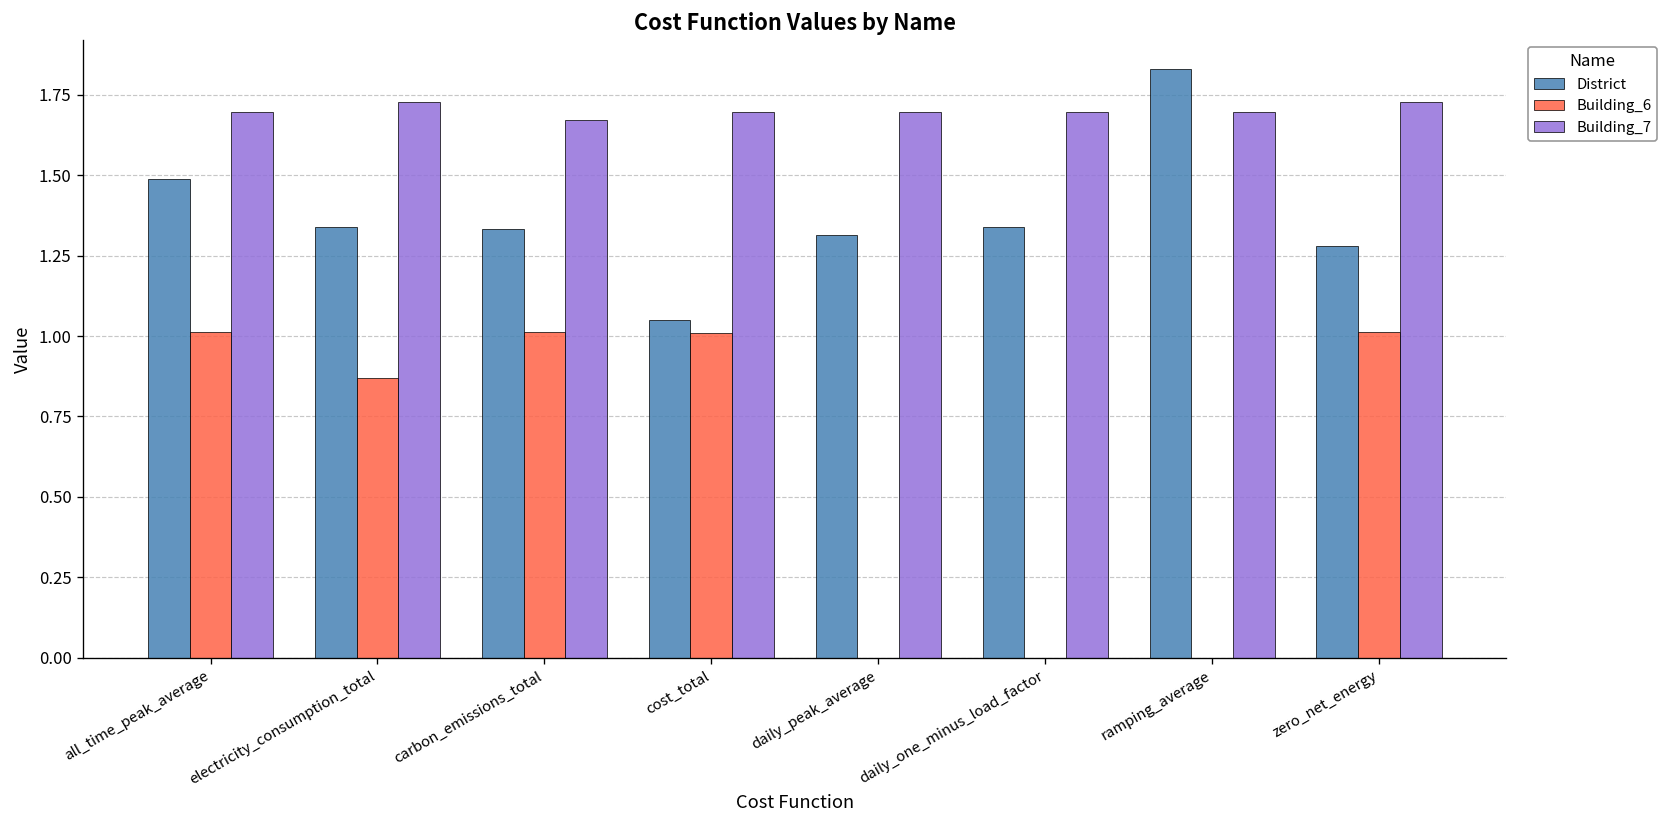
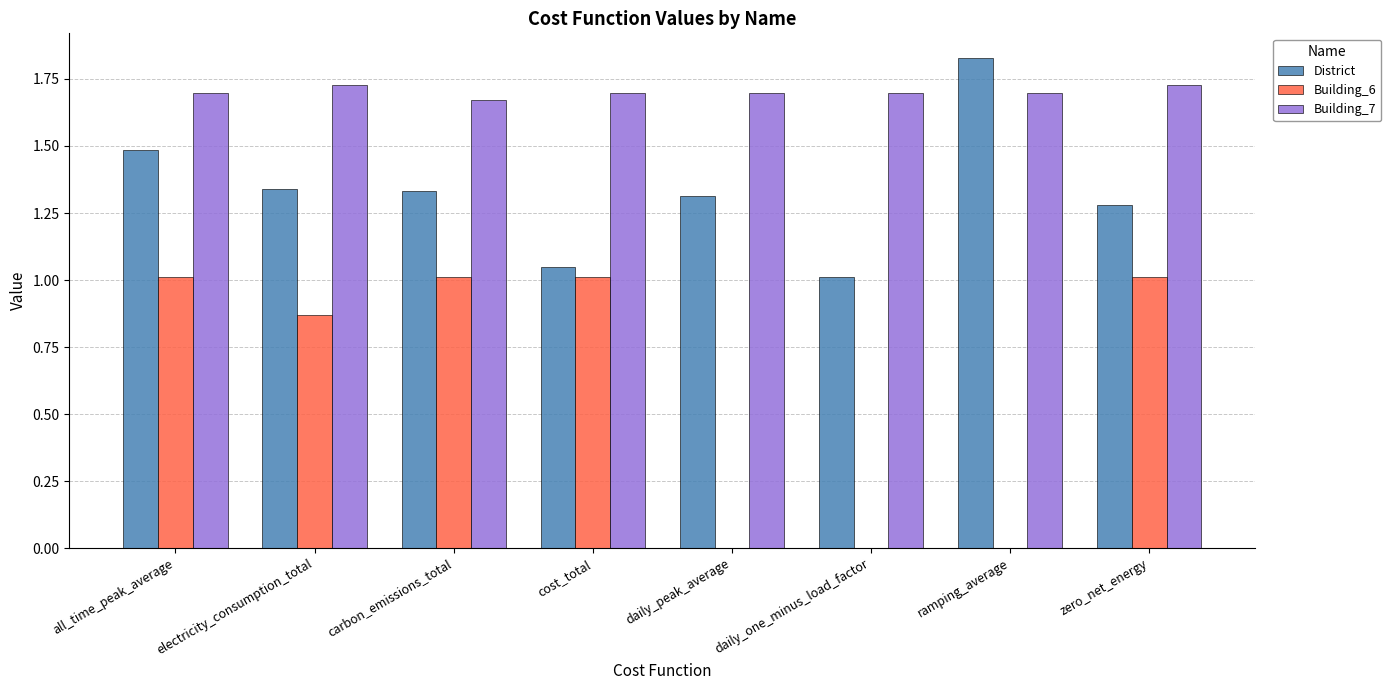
  {
    "District": {
      "all_time_peak_average": 1.49,
      "electricity_consumption_total": 1.34,
      "carbon_emissions_total": 1.33,
      "cost_total": 1.05,
      "daily_peak_average": 1.31,
-     "daily_one_minus_load_factor": 1.34,
+     "daily_one_minus_load_factor": 1.01,
      "ramping_average": 1.83,
      "zero_net_energy": 1.28
    },
    "Building_6": {
      "all_time_peak_average": 1.01,
      "electricity_consumption_total": 0.87,
      "carbon_emissions_total": 1.01,
      "cost_total": 1.01,
      "daily_peak_average": 0.00,
      "daily_one_minus_load_factor": 0.00,
      "ramping_average": 0.00,
      "zero_net_energy": 1.01
    },
    "Building_7": {
      "all_time_peak_average": 1.70,
      "electricity_consumption_total": 1.73,
      "carbon_emissions_total": 1.67,
      "cost_total": 1.70,
      "daily_peak_average": 1.70,
      "daily_one_minus_load_factor": 1.70,
      "ramping_average": 1.70,
      "zero_net_energy": 1.73
    }
  }
